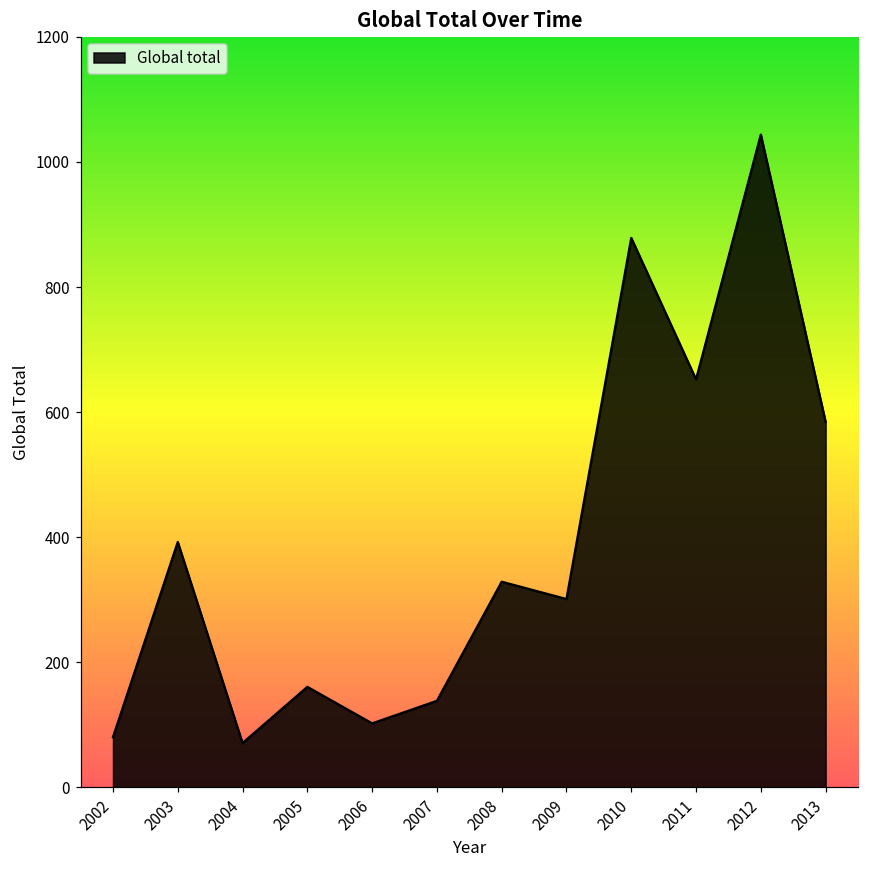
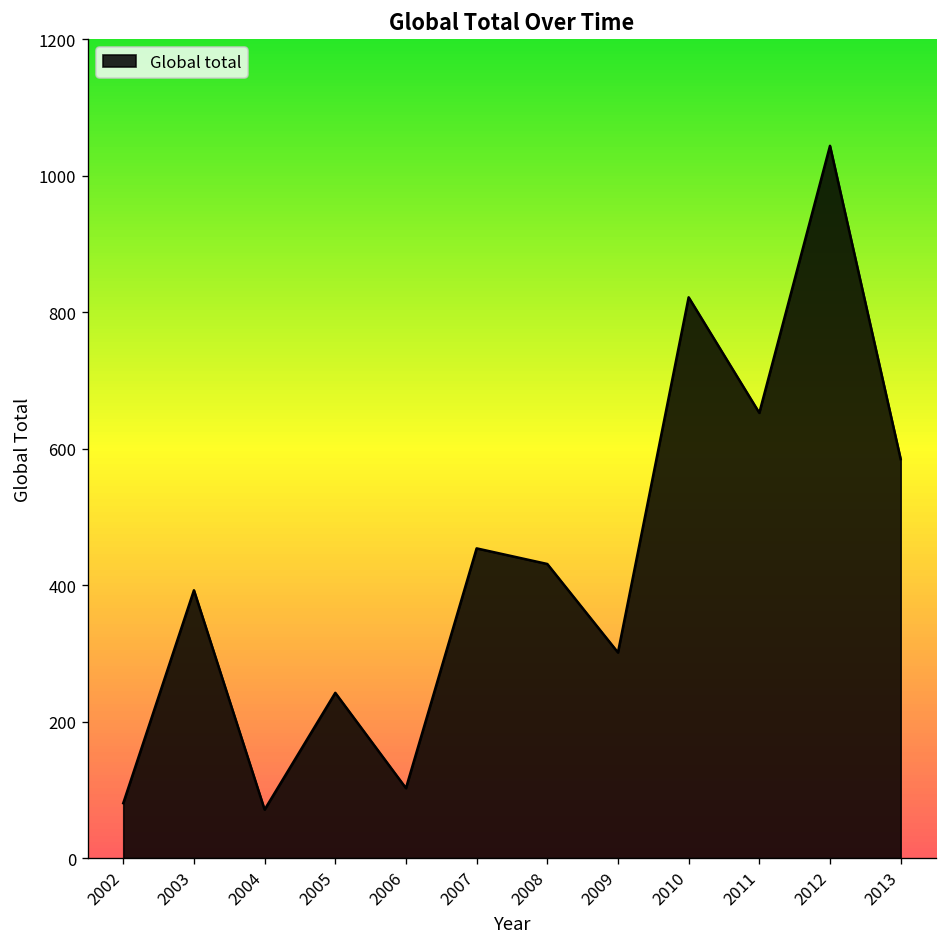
  {
    "2002": 80,
    "2003": 390,
    "2004": 70,
-   "2005": 160,
+   "2005": 240,
    "2006": 100,
-   "2007": 140,
-   "2008": 330,
+   "2007": 450,
+   "2008": 430,
    "2009": 300,
-   "2010": 880,
+   "2010": 820,
    "2011": 650,
    "2012": 1040,
    "2013": 580
  }
